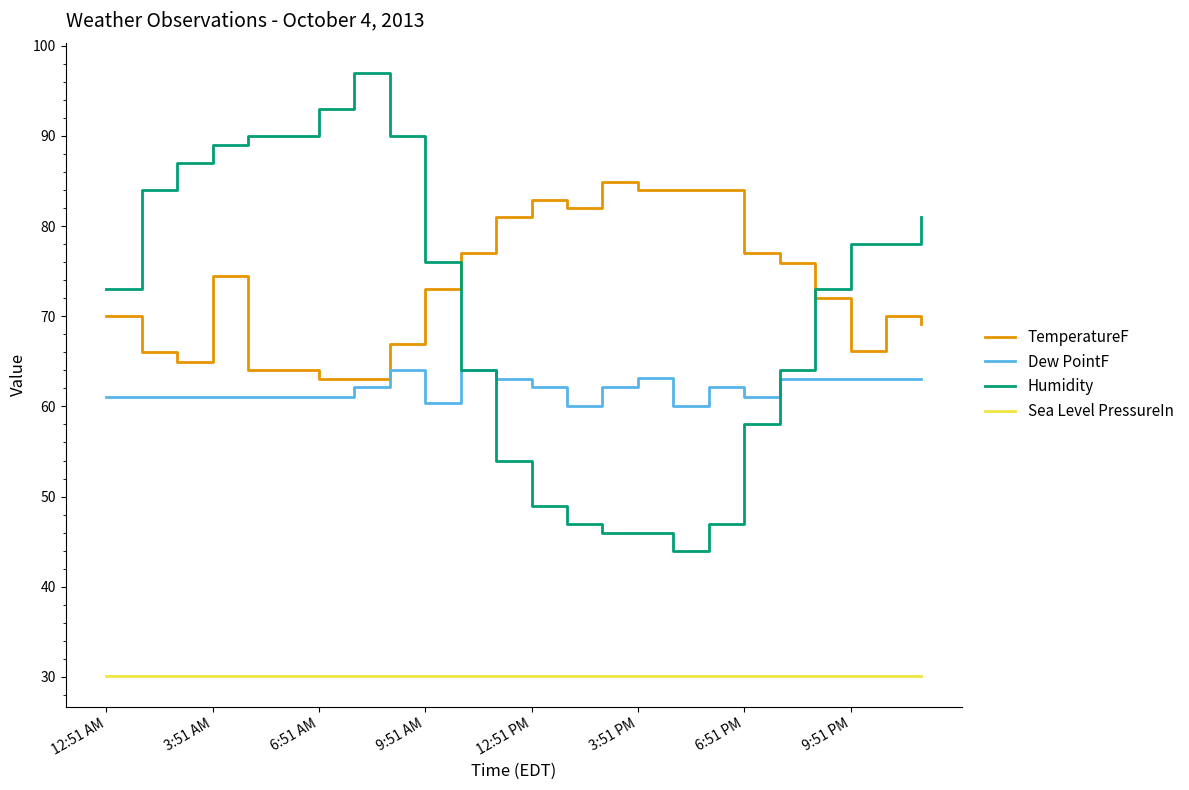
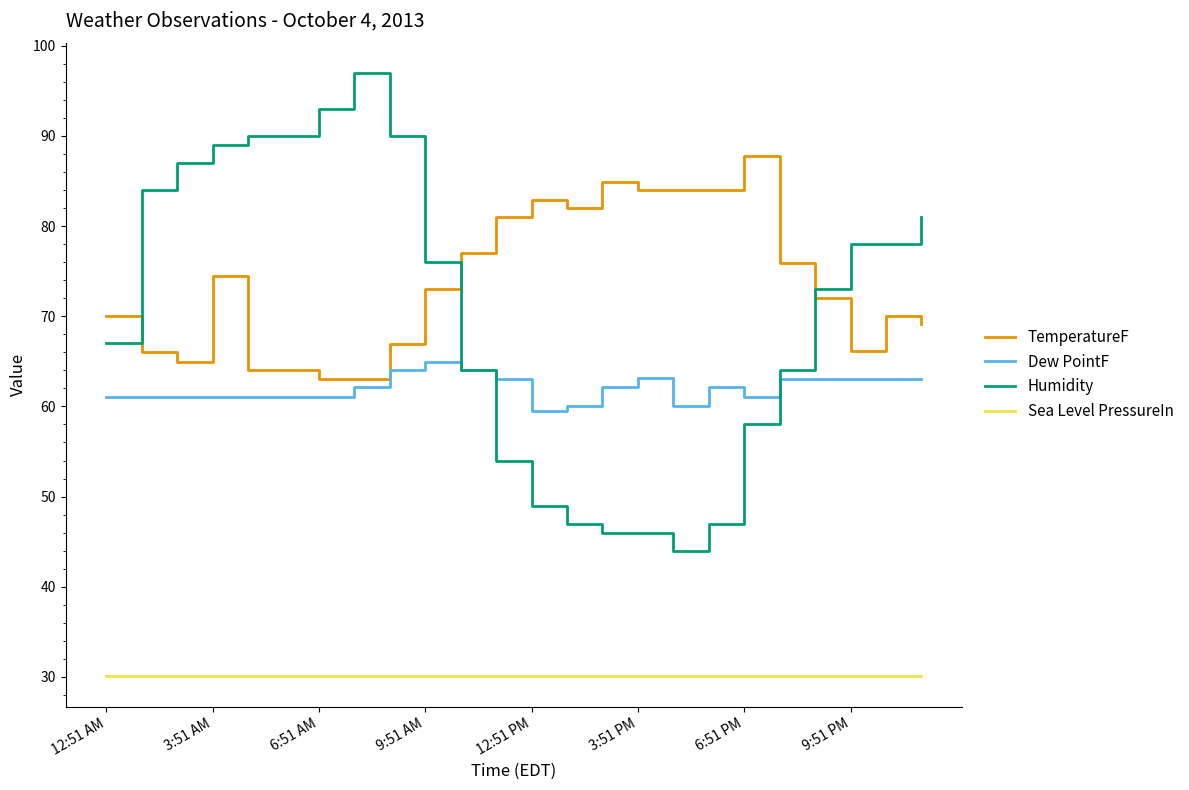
  {
    "TemperatureF": {
      "12:51 AM": 70,
      "3:51 AM": 75,
      "6:51 AM": 63,
      "9:51 AM": 73,
      "12:51 PM": 83,
      "3:51 PM": 84,
-     "6:51 PM": 77,
+     "6:51 PM": 88,
      "9:51 PM": 66
    },
    "Dew PointF": {
      "12:51 AM": 61,
      "3:51 AM": 61,
      "6:51 AM": 61,
-     "9:51 AM": 60,
-     "12:51 PM": 62,
+     "9:51 AM": 65,
+     "12:51 PM": 60,
      "3:51 PM": 63,
      "6:51 PM": 61,
      "9:51 PM": 63
    },
    "Humidity": {
-     "12:51 AM": 73,
+     "12:51 AM": 67,
      "3:51 AM": 89,
      "6:51 AM": 93,
      "9:51 AM": 76,
      "12:51 PM": 49,
      "3:51 PM": 46,
      "6:51 PM": 58,
      "9:51 PM": 78
    },
    "Sea Level PressureIn": {
      "12:51 AM": 30,
      "3:51 AM": 30,
      "6:51 AM": 30,
      "9:51 AM": 30,
      "12:51 PM": 30,
      "3:51 PM": 30,
      "6:51 PM": 30,
      "9:51 PM": 30
    }
  }
